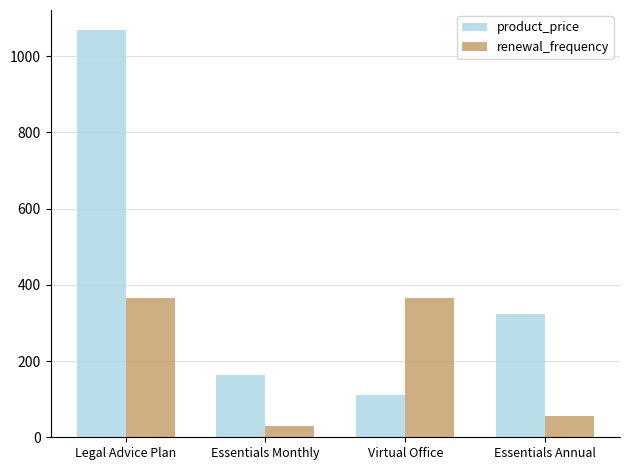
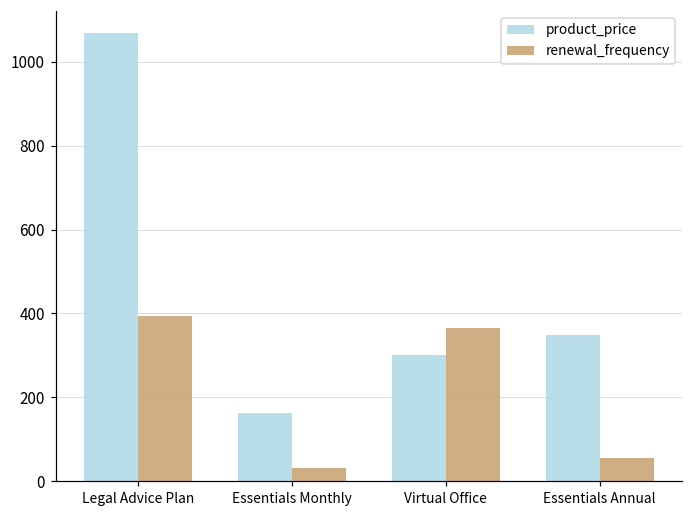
  {
    "product_price": {
      "Legal Advice Plan": 1070,
      "Essentials Monthly": 160,
-     "Virtual Office": 110,
-     "Essentials Annual": 320
+     "Virtual Office": 300,
+     "Essentials Annual": 350
    },
    "renewal_frequency": {
-     "Legal Advice Plan": 370,
+     "Legal Advice Plan": 390,
      "Essentials Monthly": 30,
      "Virtual Office": 370,
      "Essentials Annual": 60
    }
  }
